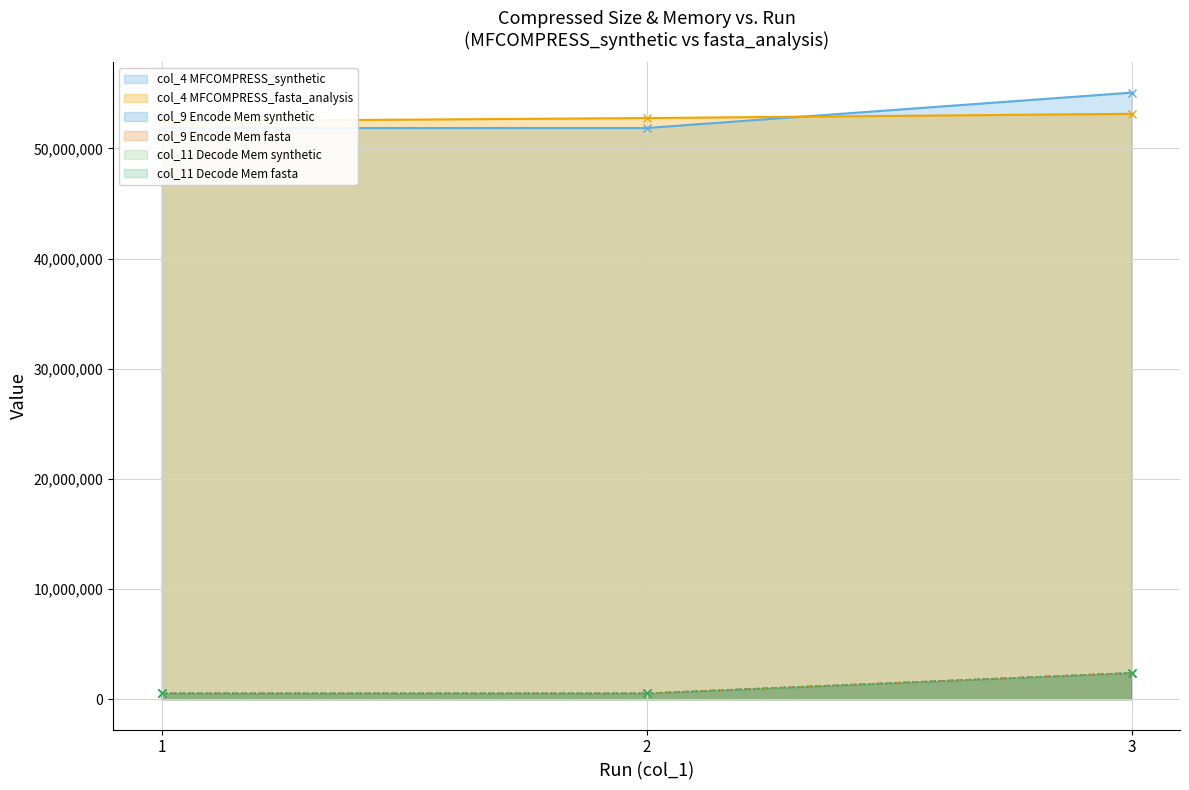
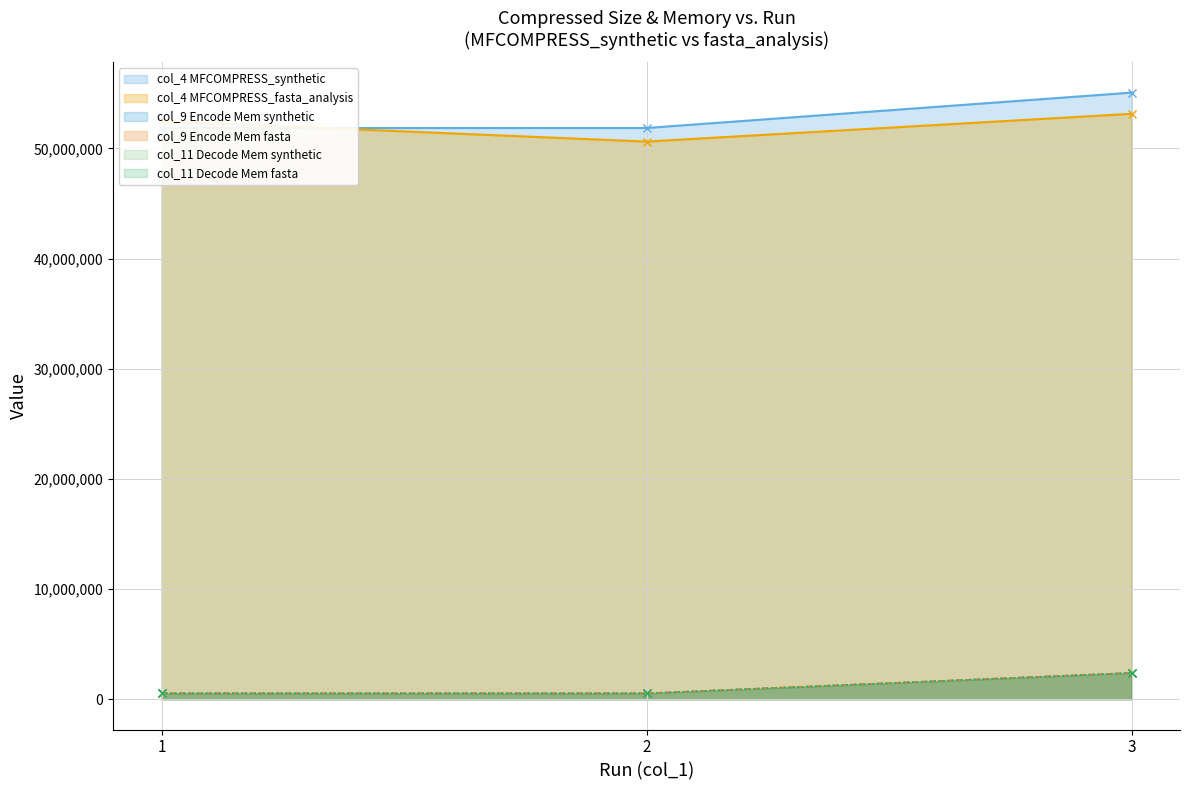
  {
    "col_4 MFCOMPRESS_fasta_analysis": {
-     "2": "52,800,000",
+     "2": "50,600,000",
      "3": "53,100,000"
    }
  }
